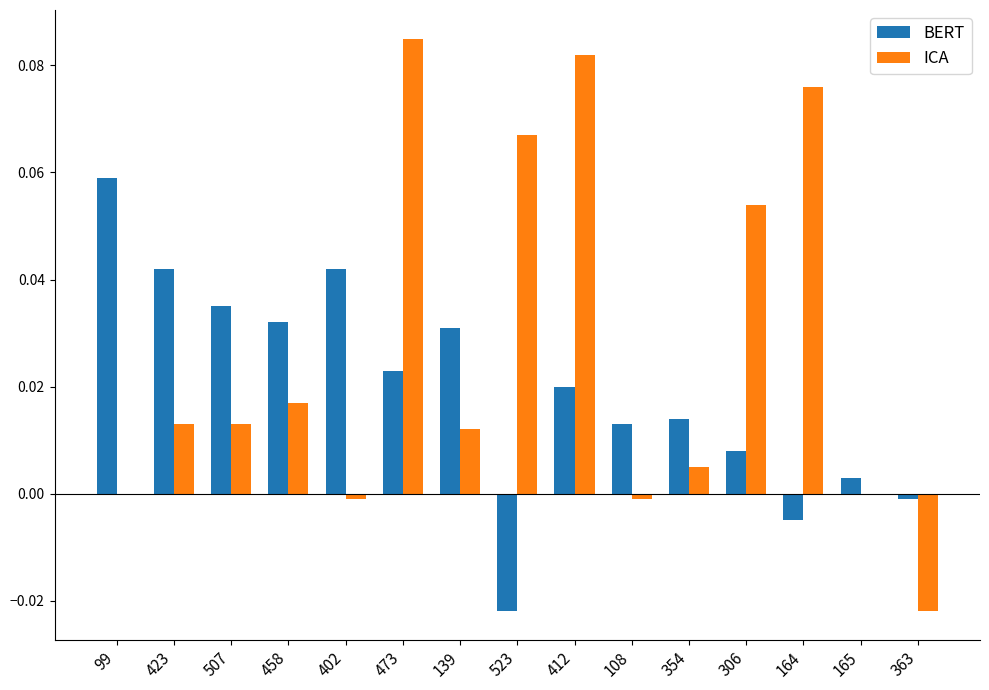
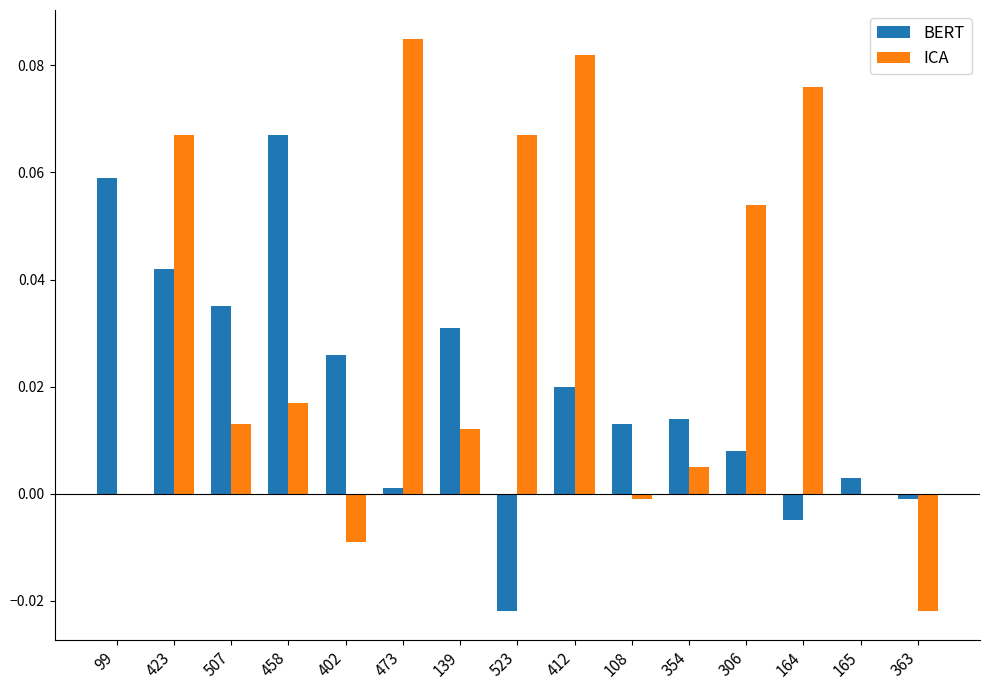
  {
    "BERT": {
      "99": 0.059,
      "423": 0.042,
      "507": 0.035,
-     "458": 0.032,
-     "402": 0.042,
-     "473": 0.023,
+     "458": 0.067,
+     "402": 0.026,
+     "473": 0.001,
      "139": 0.031,
      "523": -0.022,
      "412": 0.020,
      "108": 0.013,
      "354": 0.014,
      "306": 0.008,
      "164": -0.005,
      "165": 0.003,
      "363": -0.001
    },
    "ICA": {
      "99": 0.000,
-     "423": 0.013,
+     "423": 0.067,
      "507": 0.013,
      "458": 0.017,
-     "402": -0.001,
+     "402": -0.009,
      "473": 0.085,
      "139": 0.012,
      "523": 0.067,
      "412": 0.082,
      "108": -0.001,
      "354": 0.005,
      "306": 0.054,
      "164": 0.076,
      "165": 0.000,
      "363": -0.022
    }
  }
